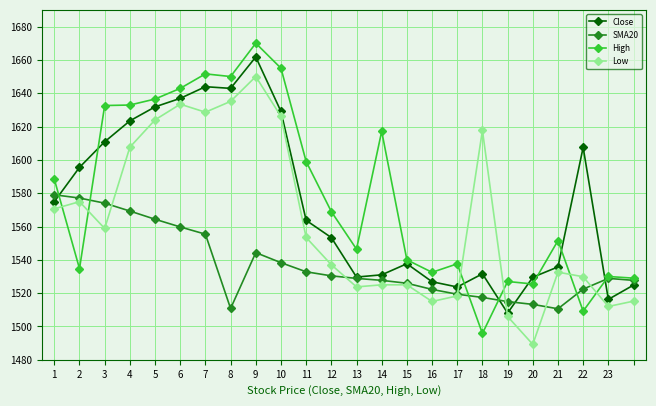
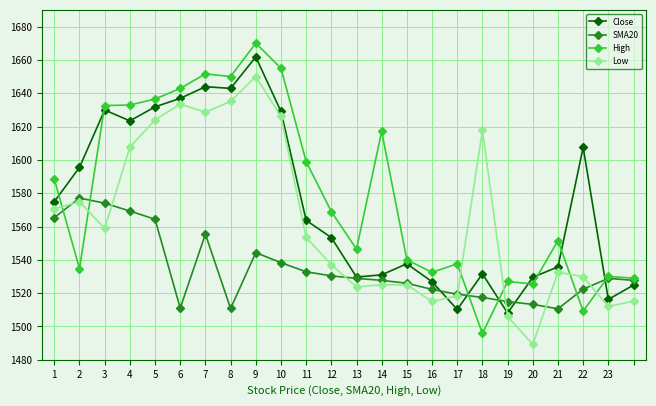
  {
    "Close": {
      "1": 1575,
      "2": 1596,
-     "3": 1611,
+     "3": 1630,
      "4": 1623,
      "5": 1632,
      "6": 1637,
      "7": 1644,
      "8": 1643,
      "9": 1662,
      "10": 1629,
      "11": 1564,
      "12": 1553,
      "14": 1531,
      "15": 1538,
      "16": 1527,
-     "17": 1524,
+     "17": 1510,
      "18": 1532,
      "19": 1508,
      "20": 1530,
      "21": 1536,
      "22": 1607
    },
    "SMA20": {
-     "1": 1579,
+     "1": 1565,
      "2": 1577,
      "3": 1574,
      "4": 1569,
      "5": 1564,
-     "6": 1560,
+     "6": 1511,
      "7": 1555,
      "8": 1511,
      "9": 1544,
      "10": 1538,
      "11": 1533,
      "12": 1530,
      "14": 1528,
      "16": 1522,
      "18": 1517,
      "19": 1515,
      "20": 1513,
      "21": 1511,
      "22": 1522
    },
    "High": {
      "1": 1588,
      "2": 1535,
      "3": 1633,
      "4": 1633,
      "5": 1637,
      "6": 1643,
      "7": 1652,
      "8": 1650,
      "9": 1670,
      "10": 1655,
      "11": 1599,
      "12": 1569,
      "13": 1546,
      "14": 1617,
      "15": 1540,
      "16": 1533,
      "17": 1538,
      "18": 1496,
      "19": 1527,
      "20": 1526,
      "21": 1552,
      "22": 1509
    },
    "Low": {
      "1": 1571,
      "2": 1575,
      "3": 1559,
      "4": 1608,
      "5": 1624,
      "6": 1633,
      "7": 1629,
      "8": 1635,
      "9": 1650,
      "10": 1626,
      "11": 1553,
      "12": 1537,
      "13": 1524,
      "14": 1525,
      "16": 1515,
      "18": 1618,
      "19": 1506,
      "20": 1489,
      "21": 1533,
      "22": 1530
    }
  }
